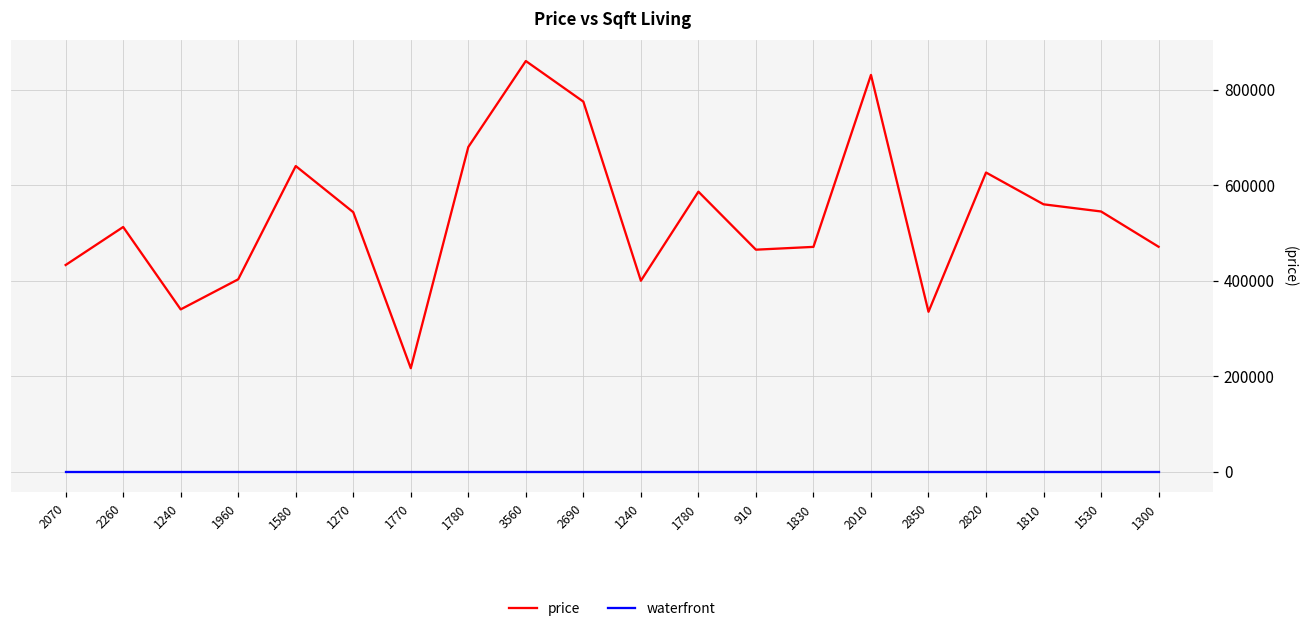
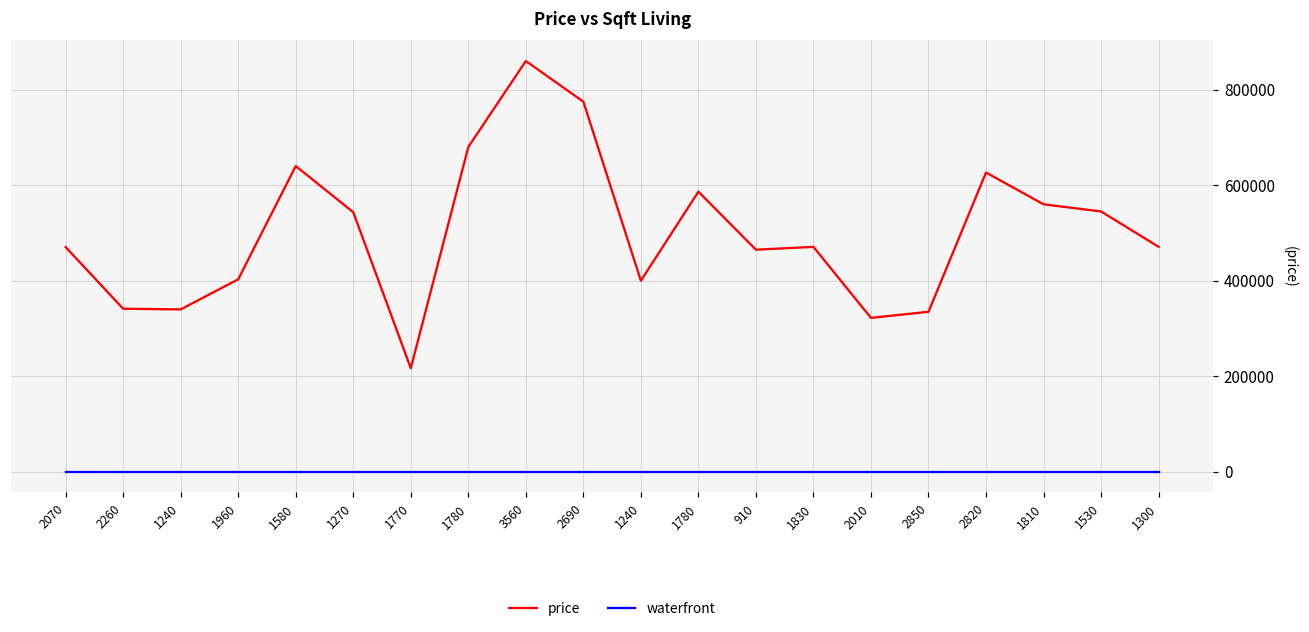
  {
    "price": {
-     "2070": 430000,
-     "2260": 510000,
+     "2070": 470000,
+     "2260": 340000,
      "1960": 400000,
      "1580": 640000,
      "1270": 540000,
      "1770": 220000,
      "3560": 860000,
      "2690": 780000,
      "910": 470000,
      "1830": 470000,
-     "2010": 830000,
+     "2010": 320000,
      "2850": 340000,
      "2820": 630000,
      "1810": 560000,
      "1530": 550000,
      "1300": 470000
    },
    "waterfront": {
      "2070": 0,
      "2260": 0,
      "1960": 0,
      "1580": 0,
      "1270": 0,
      "1770": 0,
      "3560": 0,
      "2690": 0,
      "910": 0,
      "1830": 0,
      "2010": 0,
      "2850": 0,
      "2820": 0,
      "1810": 0,
      "1530": 0,
      "1300": 0
    }
  }
